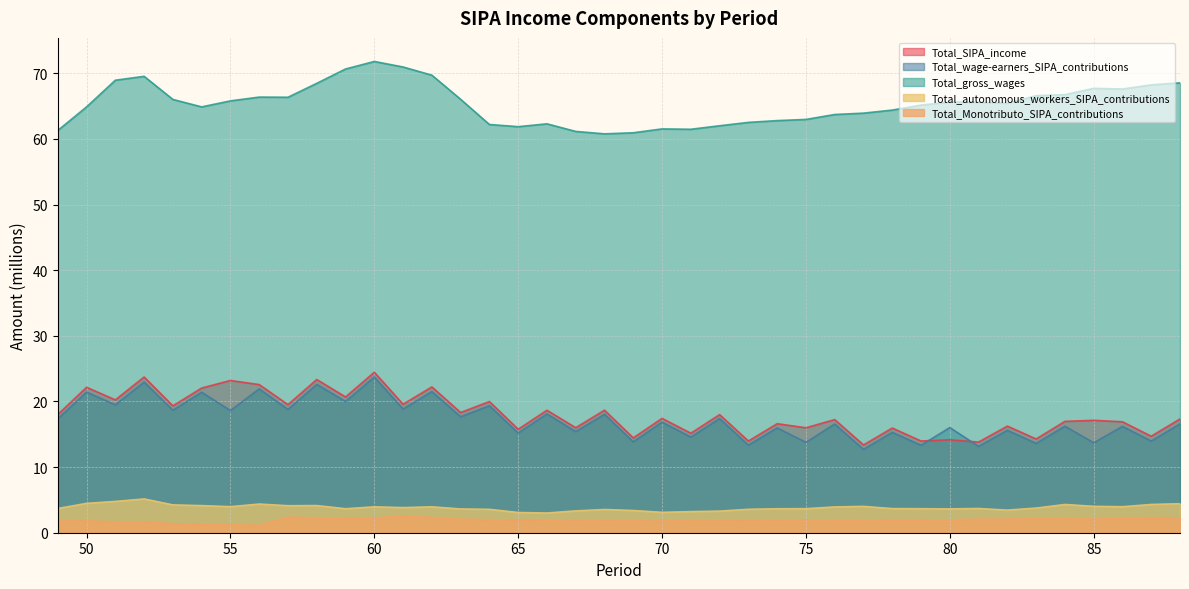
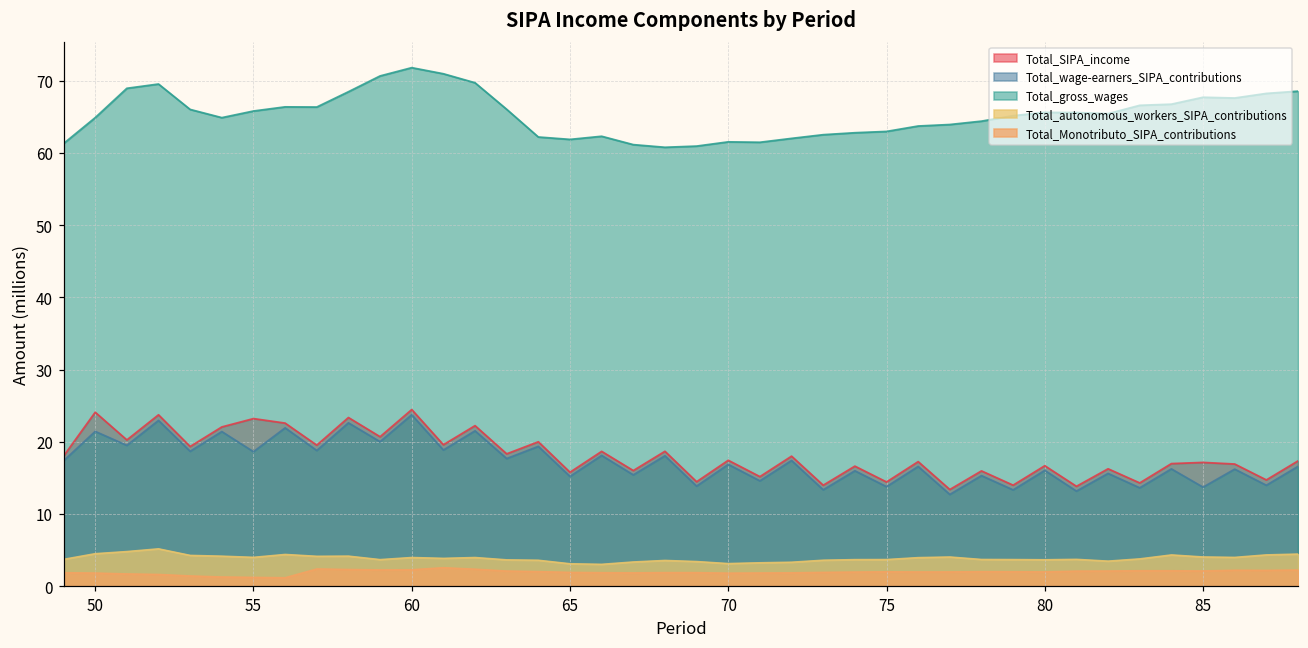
  {
    "Total_SIPA_income": {
-     "50": 22,
+     "50": 24,
      "55": 23,
      "60": 24,
      "65": 16,
      "70": 17,
-     "75": 16,
-     "80": 14,
+     "75": 14,
+     "80": 17,
      "85": 17
    }
  }
